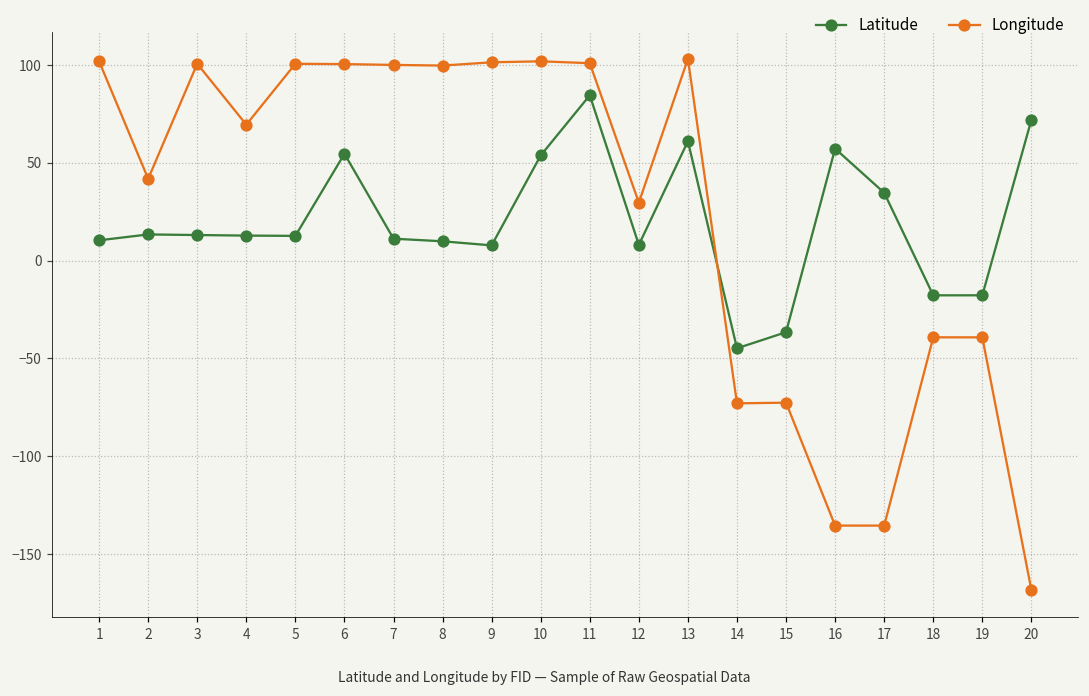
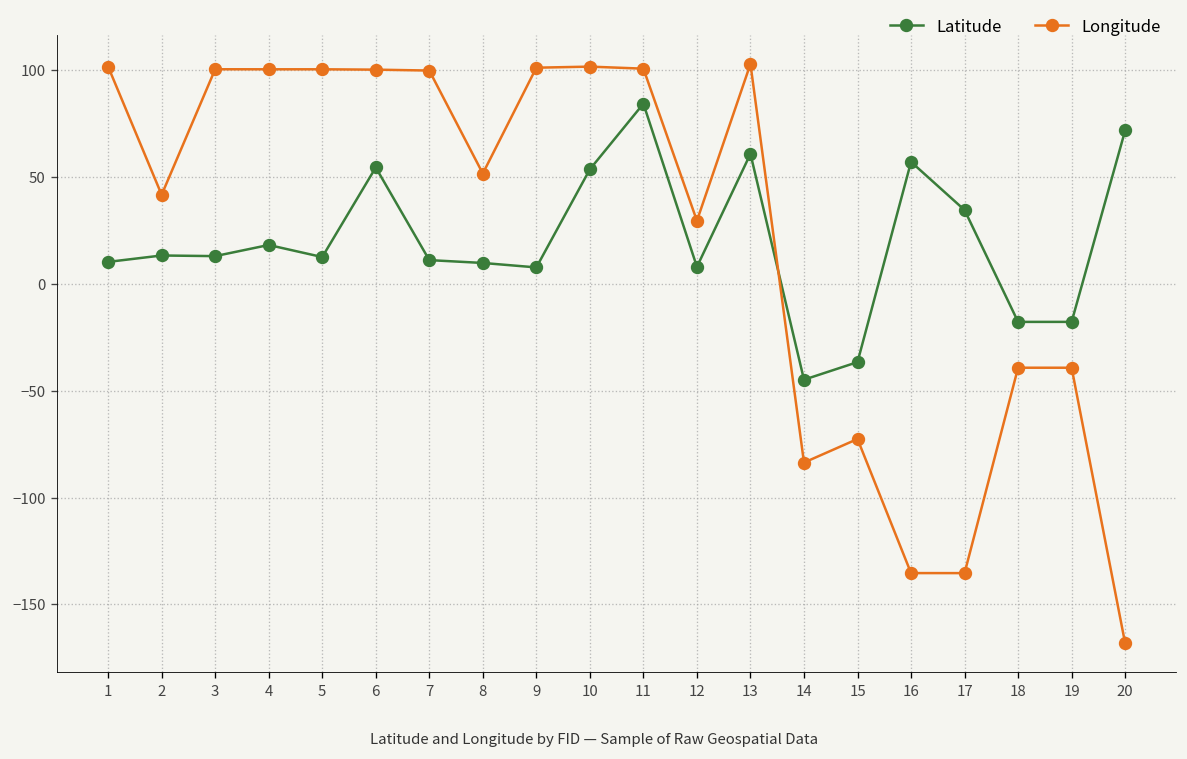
  {
    "Latitude": {
      "1": 10,
      "2": 13,
      "3": 13,
-     "4": 13,
+     "4": 18,
      "5": 13,
      "6": 55,
      "7": 11,
      "8": 10,
      "9": 8,
      "10": 54,
      "11": 84,
      "12": 8,
      "13": 61,
      "14": -45,
      "15": -37,
      "16": 57,
      "17": 35,
      "18": -18,
      "19": -18,
      "20": 72
    },
    "Longitude": {
      "1": 102,
      "2": 42,
      "3": 101,
-     "4": 69,
+     "4": 101,
      "5": 101,
      "6": 100,
      "7": 100,
-     "8": 100,
+     "8": 52,
      "9": 101,
      "10": 102,
      "11": 101,
      "12": 30,
      "13": 103,
-     "14": -73,
+     "14": -84,
      "15": -73,
      "16": -135,
      "17": -135,
      "18": -39,
      "19": -39,
      "20": -168
    }
  }
